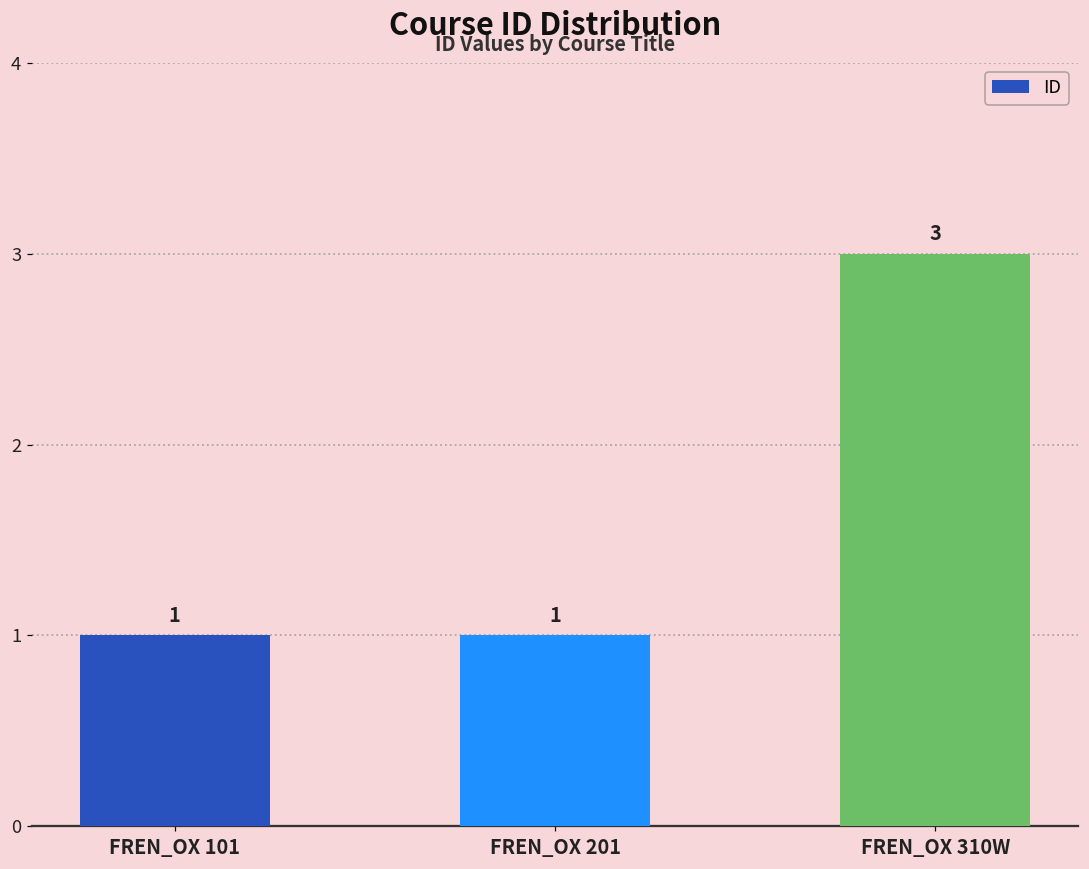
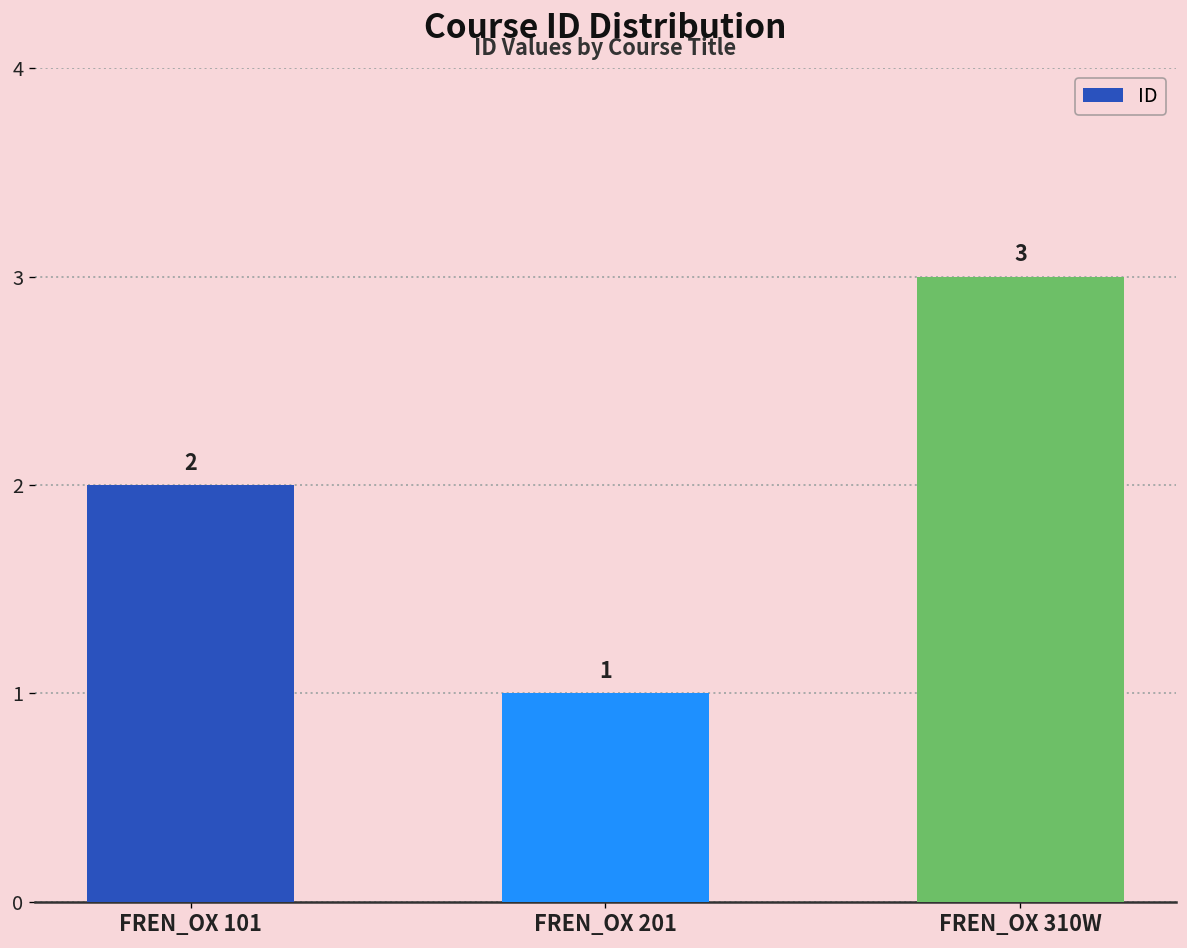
  {
-   "FREN_OX 101": 1,
+   "FREN_OX 101": 2,
    "FREN_OX 201": 1,
    "FREN_OX 310W": 3
  }
